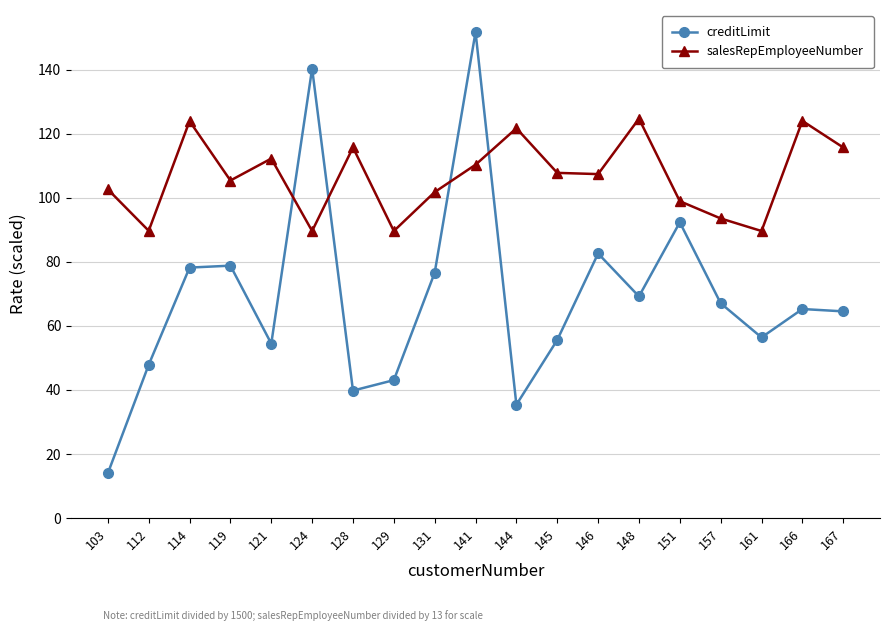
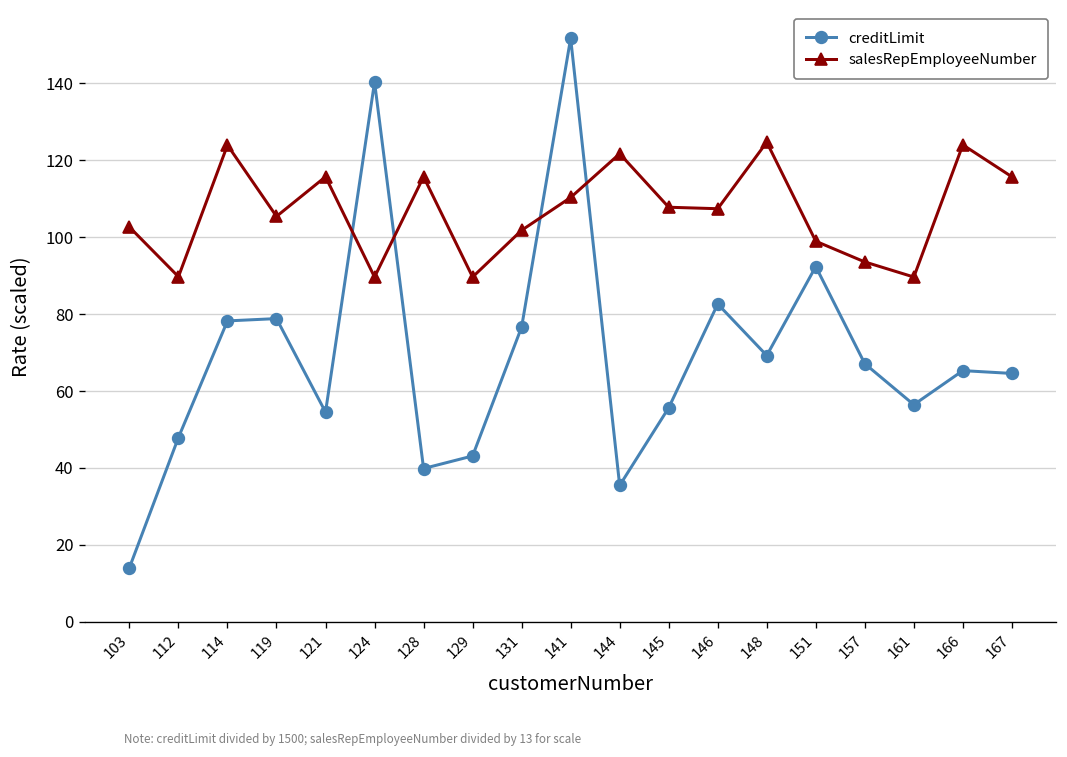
  {
    "creditLimit": {
      "103": 14,
      "112": 48,
      "114": 78,
      "119": 79,
      "121": 54,
      "124": 140,
      "128": 40,
      "129": 43,
      "131": 77,
      "141": 152,
      "144": 35,
      "145": 56,
      "146": 83,
      "148": 69,
      "151": 92,
      "157": 67,
      "161": 56,
      "166": 65,
      "167": 65
    },
    "salesRepEmployeeNumber": {
      "103": 103,
      "112": 90,
      "114": 124,
      "119": 105,
-     "121": 112,
+     "121": 116,
      "124": 90,
      "128": 116,
      "129": 90,
      "131": 102,
      "141": 110,
      "144": 122,
      "145": 108,
      "146": 107,
      "148": 125,
      "151": 99,
      "157": 94,
      "161": 90,
      "166": 124,
      "167": 116
    }
  }
